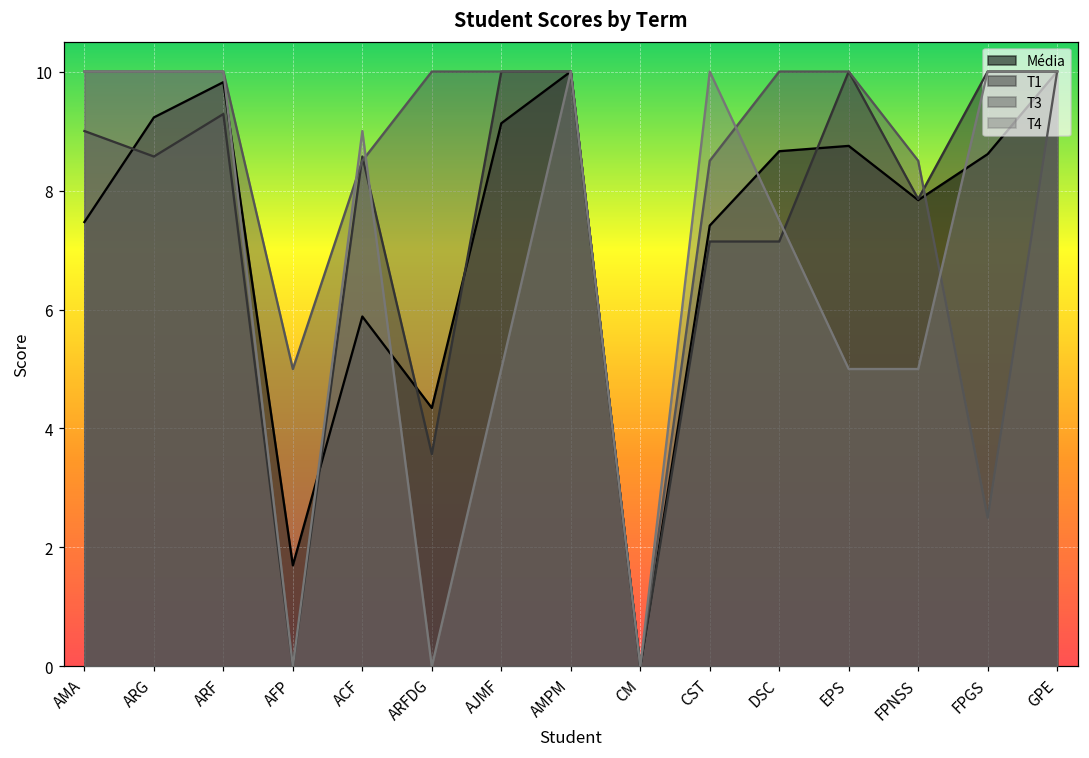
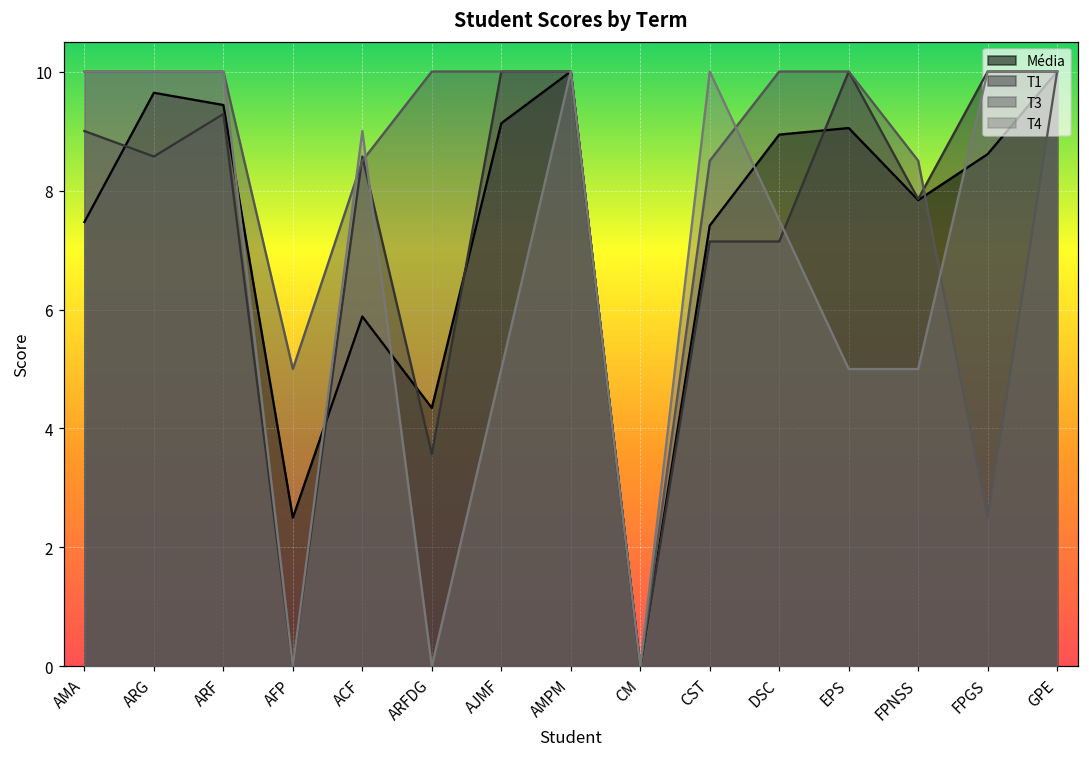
  {
    "Média": {
      "AMA": 7.5,
-     "ARG": 9.2,
-     "ARF": 9.8,
-     "AFP": 1.7,
+     "ARG": 9.6,
+     "ARF": 9.4,
+     "AFP": 2.5,
      "ACF": 5.9,
      "ARFDG": 4.3,
      "AJMF": 9.1,
      "CST": 7.4,
-     "DSC": 8.7,
-     "EPS": 8.8,
+     "DSC": 8.9,
+     "EPS": 9.1,
      "FPGS": 8.6
    }
  }
